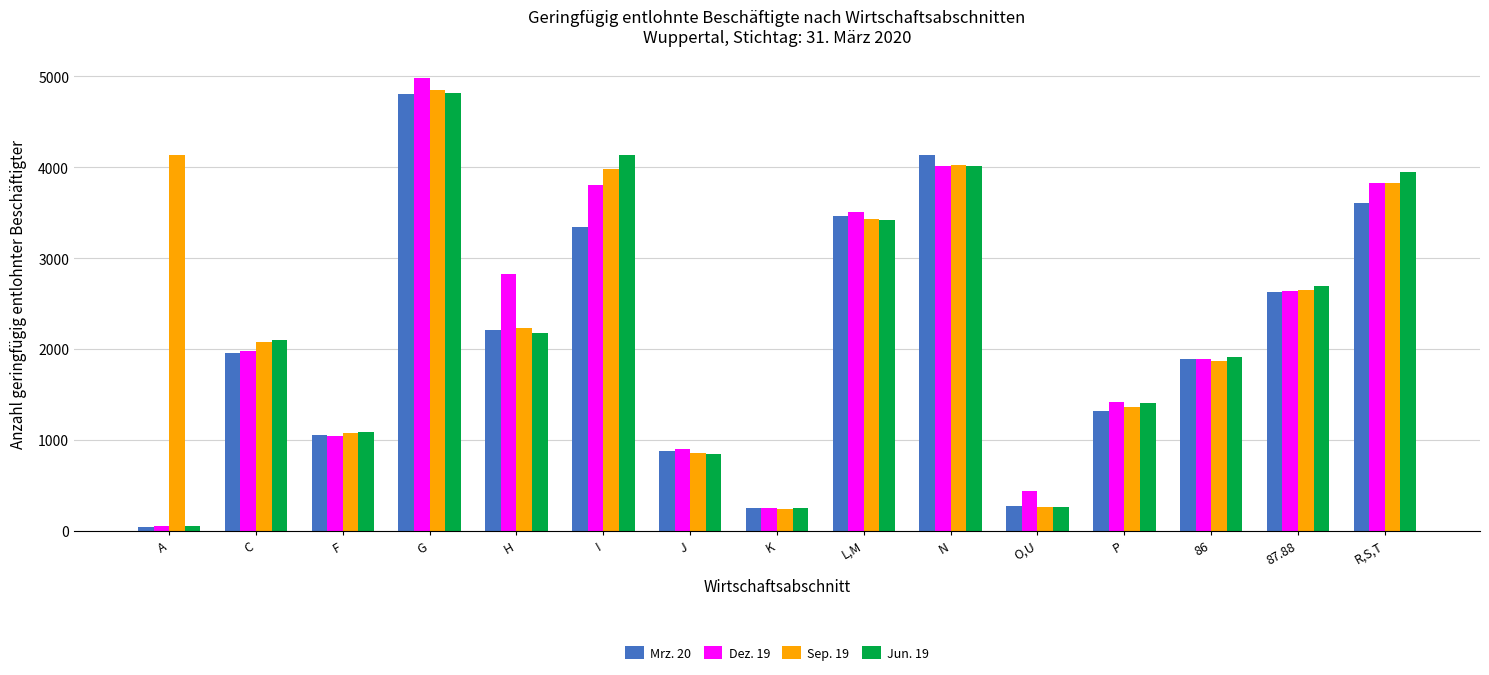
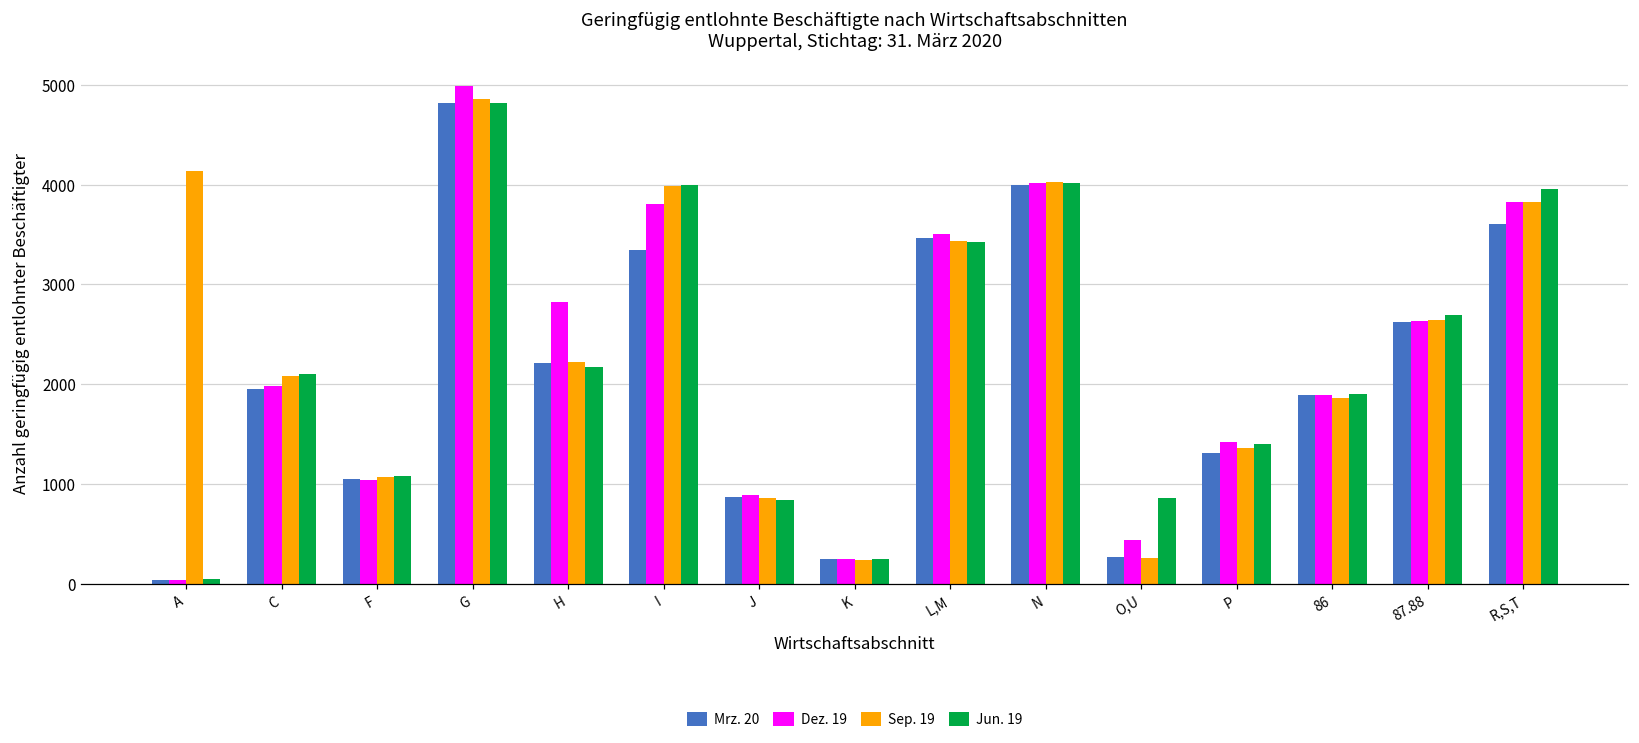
  {
    "Mrz. 20": {
      "A": 0,
      "C": 2000,
      "F": 1000,
      "G": 4800,
      "H": 2200,
      "I": 3300,
      "J": 900,
      "K": 300,
      "L,M": 3500,
-     "N": 4100,
+     "N": 4000,
      "O,U": 300,
      "P": 1300,
      "86": 1900,
      "87.88": 2600,
      "R,S,T": 3600
    },
    "Dez. 19": {
      "A": 0,
      "C": 2000,
      "F": 1000,
      "G": 5000,
      "H": 2800,
      "I": 3800,
      "J": 900,
      "K": 300,
      "L,M": 3500,
      "N": 4000,
      "O,U": 400,
      "P": 1400,
      "86": 1900,
      "87.88": 2600,
      "R,S,T": 3800
    },
    "Sep. 19": {
      "A": 4100,
      "C": 2100,
      "F": 1100,
      "G": 4900,
      "H": 2200,
      "I": 4000,
      "J": 900,
      "K": 200,
      "L,M": 3400,
      "N": 4000,
      "O,U": 300,
      "P": 1400,
      "86": 1900,
      "87.88": 2600,
      "R,S,T": 3800
    },
    "Jun. 19": {
      "A": 0,
      "C": 2100,
      "F": 1100,
      "G": 4800,
      "H": 2200,
-     "I": 4100,
+     "I": 4000,
      "J": 800,
      "K": 200,
      "L,M": 3400,
      "N": 4000,
-     "O,U": 300,
+     "O,U": 900,
      "P": 1400,
      "86": 1900,
      "87.88": 2700,
      "R,S,T": 4000
    }
  }
